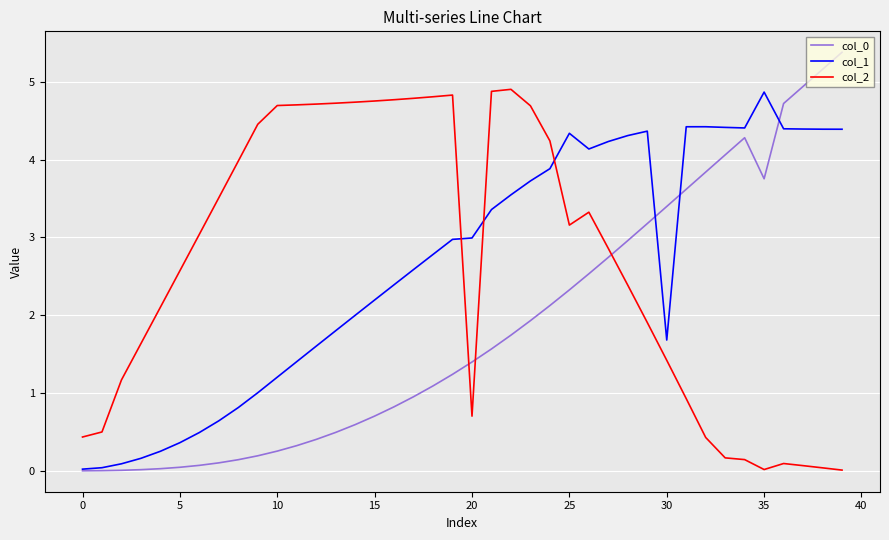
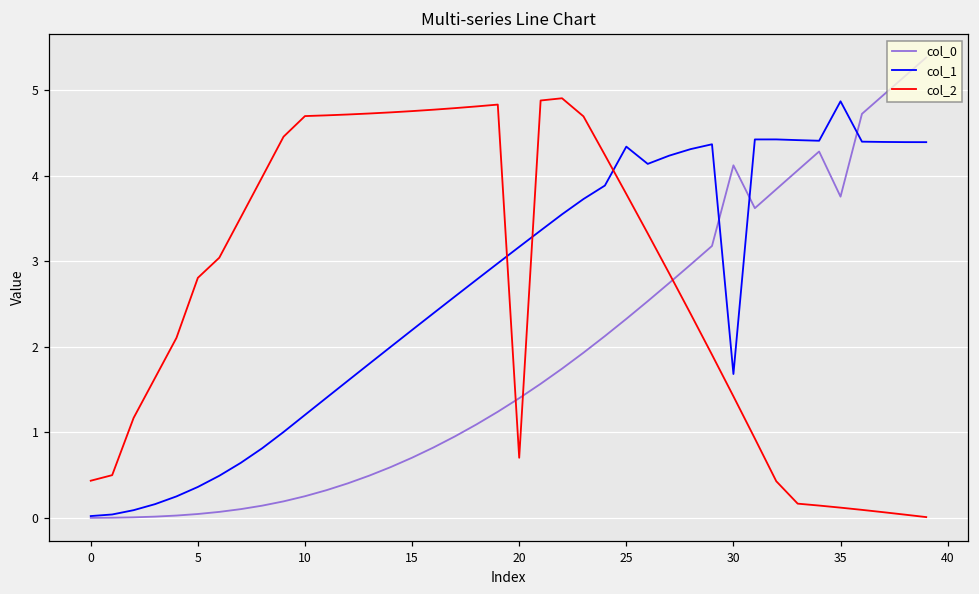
  {
    "col_0": {
      "5": 0.0,
      "10": 0.3,
      "15": 0.7,
      "20": 1.4,
      "25": 2.3,
-     "30": 3.4,
+     "30": 4.1,
      "35": 3.8
    },
    "col_1": {
      "5": 0.4,
      "10": 1.2,
      "15": 2.2,
-     "20": 3.0,
+     "20": 3.2,
      "25": 4.3,
      "30": 1.7,
      "35": 4.9
    },
    "col_2": {
      "0": 0.4,
-     "5": 2.6,
+     "5": 2.8,
      "10": 4.7,
      "15": 4.8,
      "20": 0.7,
-     "25": 3.2,
+     "25": 3.8,
      "30": 1.4,
-     "35": 0.0
+     "35": 0.1
    }
  }
